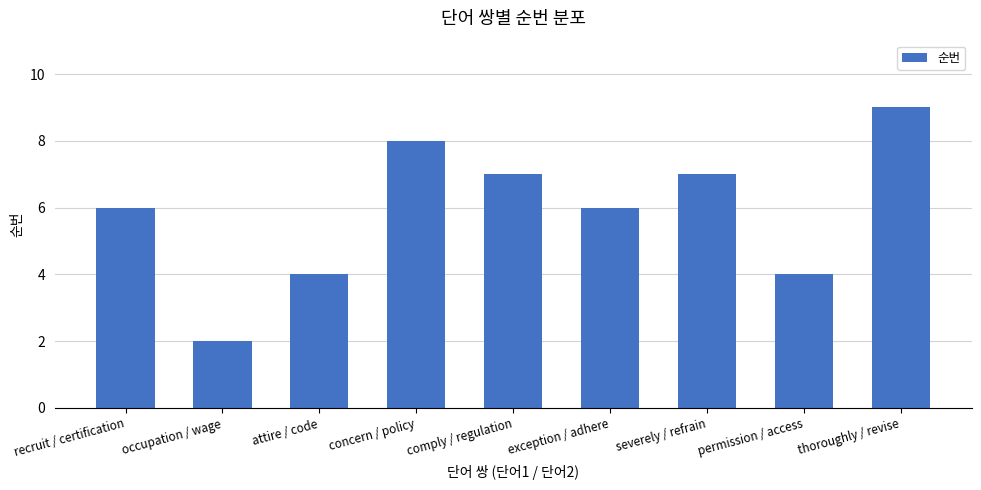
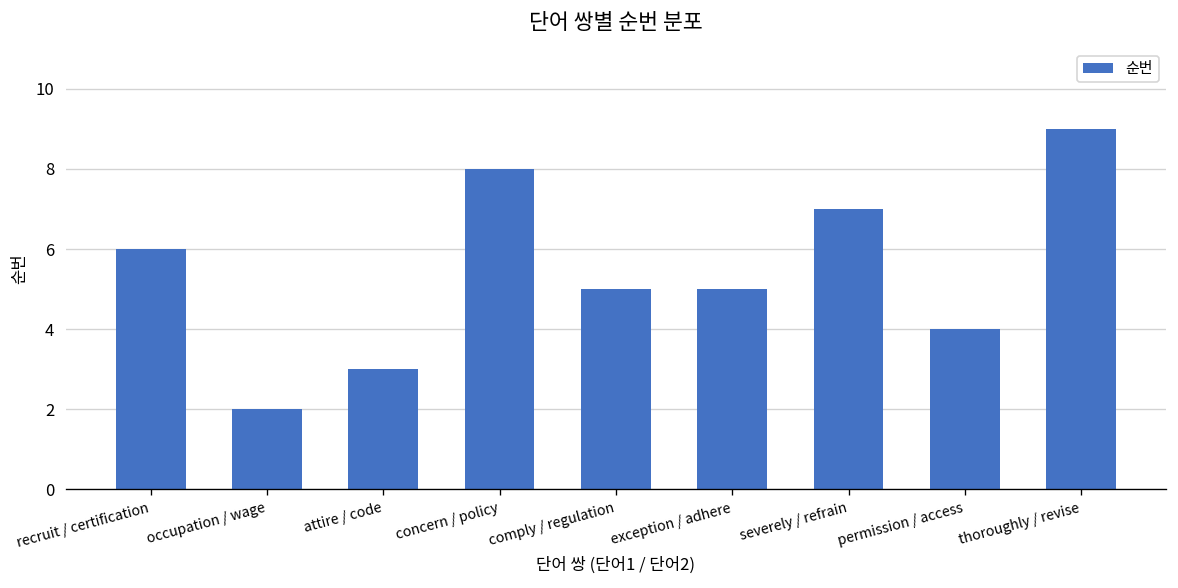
  {
    "recruit / certification": 6,
    "occupation / wage": 2,
-   "attire / code": 4,
+   "attire / code": 3,
    "concern / policy": 8,
-   "comply / regulation": 7,
-   "exception / adhere": 6,
+   "comply / regulation": 5,
+   "exception / adhere": 5,
    "severely / refrain": 7,
    "permission / access": 4,
    "thoroughly / revise": 9
  }
